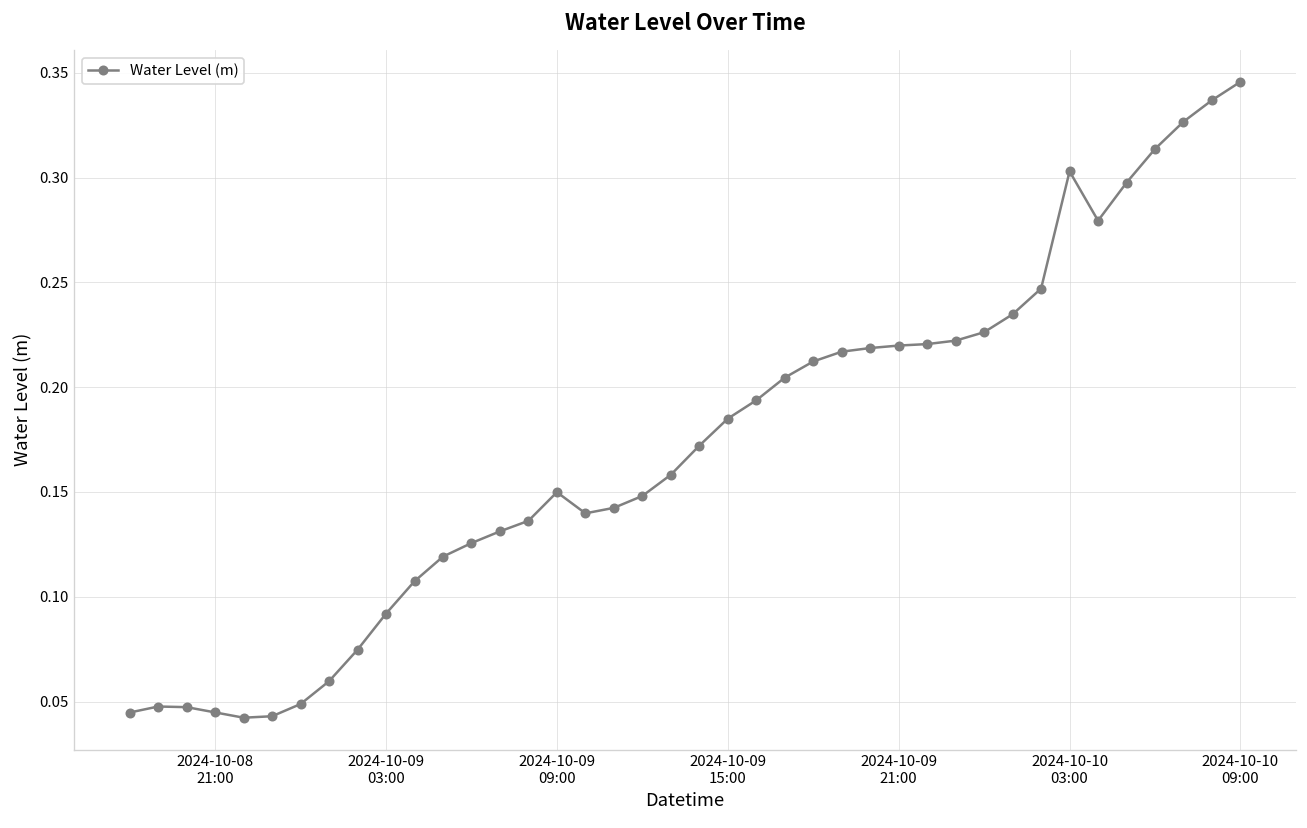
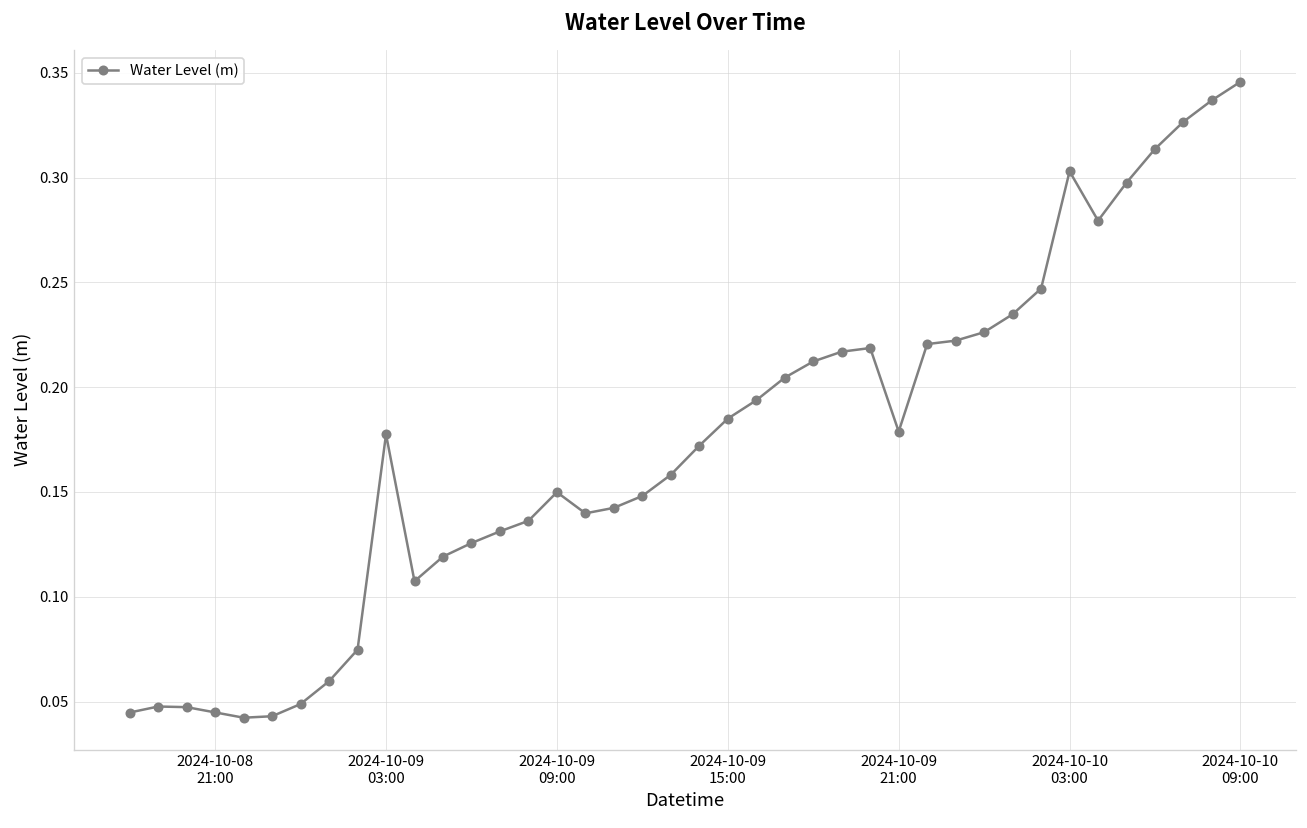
  {
    "2024-10-08 21:00": 0.045,
-   "2024-10-09 03:00": 0.092,
+   "2024-10-09 03:00": 0.177,
    "2024-10-09 09:00": 0.150,
    "2024-10-09 15:00": 0.185,
-   "2024-10-09 21:00": 0.220,
+   "2024-10-09 21:00": 0.179,
    "2024-10-10 03:00": 0.303,
    "2024-10-10 09:00": 0.346
  }
